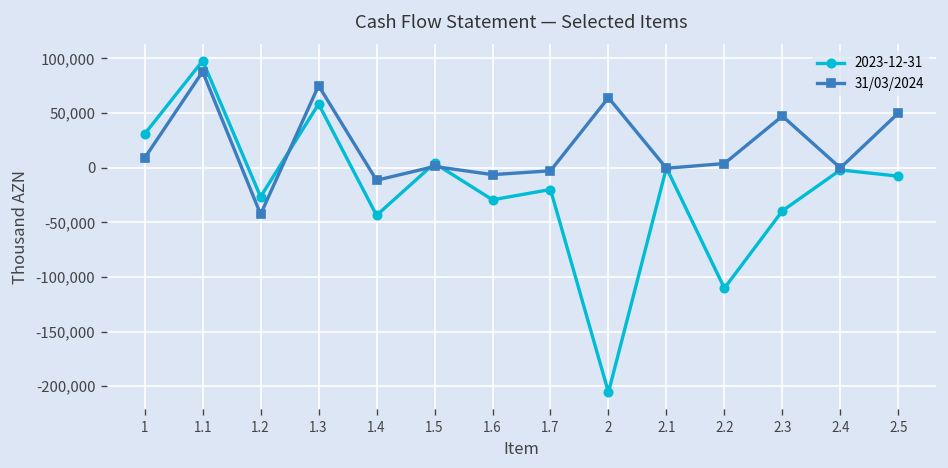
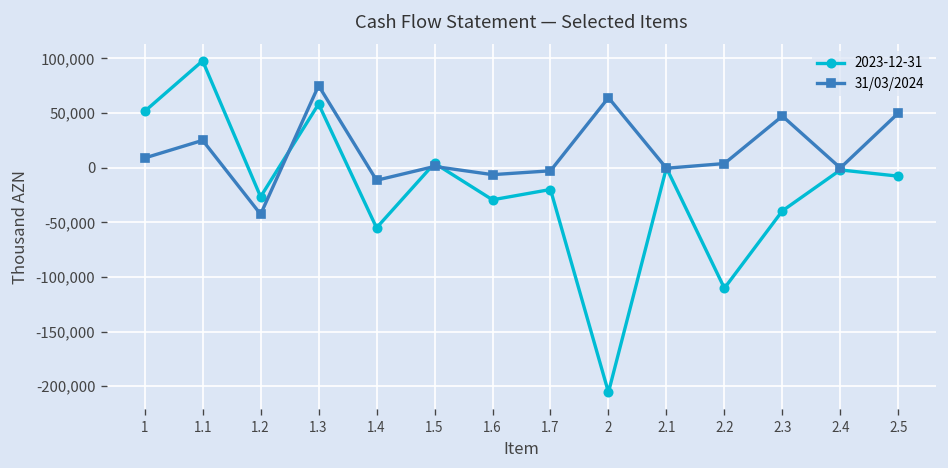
  {
    "2023-12-31": {
-     "1": "30,000",
+     "1": "50,000",
      "1.1": "100,000",
      "1.2": "-30,000",
      "1.3": "60,000",
-     "1.4": "-40,000",
+     "1.4": "-60,000",
      "1.5": "0",
      "1.6": "-30,000",
      "1.7": "-20,000",
      "2": "-210,000",
      "2.2": "-110,000",
      "2.3": "-40,000",
      "2.5": "-10,000"
    },
    "31/03/2024": {
      "1": "10,000",
-     "1.1": "90,000",
+     "1.1": "30,000",
      "1.2": "-40,000",
      "1.3": "80,000",
      "1.4": "-10,000",
      "1.5": "0",
      "1.6": "-10,000",
      "1.7": "0",
      "2": "60,000",
      "2.2": "0",
      "2.3": "50,000",
      "2.5": "50,000"
    }
  }
